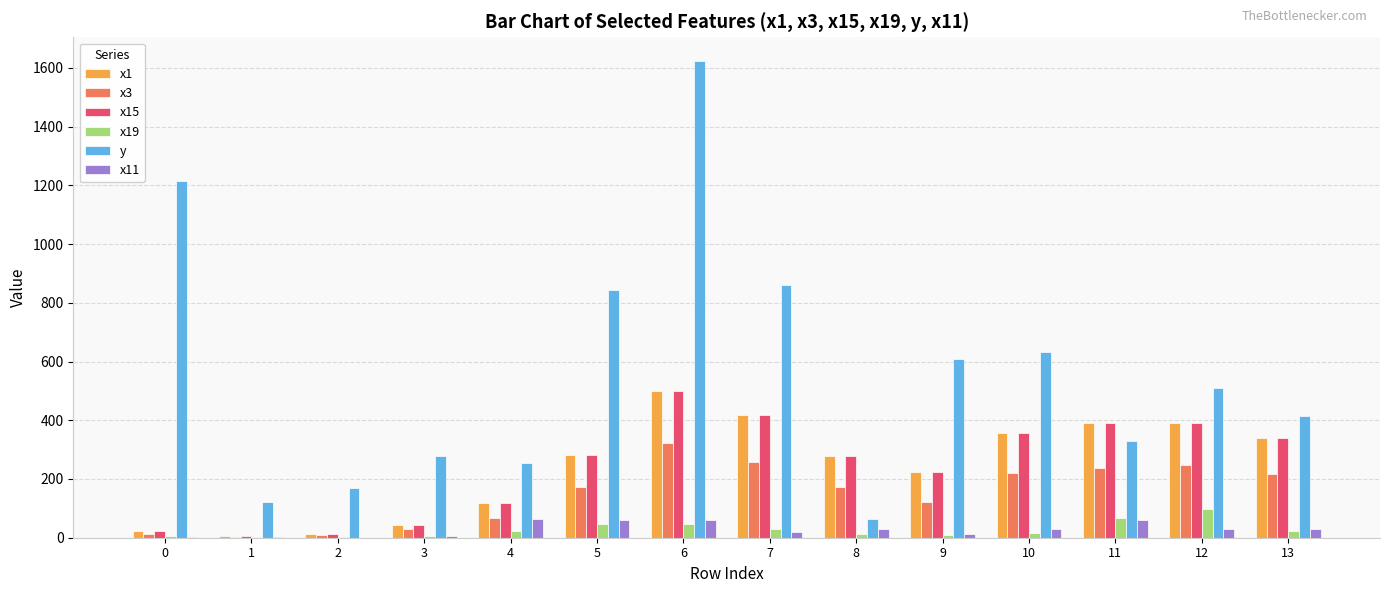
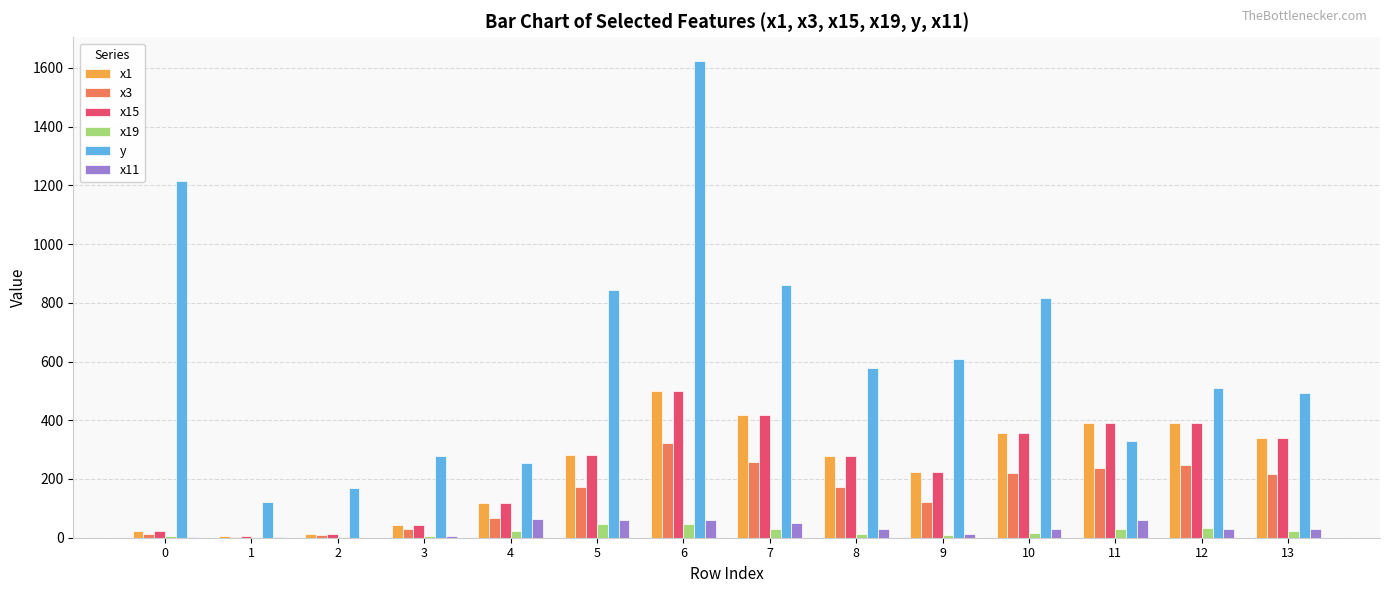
  {
    "x19": {
      "1": 0,
      "4": 20,
      "5": 50,
      "6": 50,
      "7": 30,
      "8": 10,
      "9": 10,
      "10": 20,
-     "11": 70,
-     "12": 100,
+     "11": 30,
+     "12": 30,
      "13": 20
    },
    "y": {
      "0": 1220,
      "1": 120,
      "2": 170,
      "3": 280,
      "4": 260,
      "5": 850,
      "6": 1620,
      "7": 860,
-     "8": 60,
+     "8": 580,
      "9": 610,
-     "10": 630,
+     "10": 820,
      "11": 330,
      "12": 510,
-     "13": 410
+     "13": 490
    },
    "x11": {
      "2": 0,
      "4": 70,
      "5": 60,
      "6": 60,
-     "7": 20,
+     "7": 50,
      "8": 30,
      "9": 10,
      "10": 30,
      "11": 60,
      "12": 30,
      "13": 30
    }
  }
